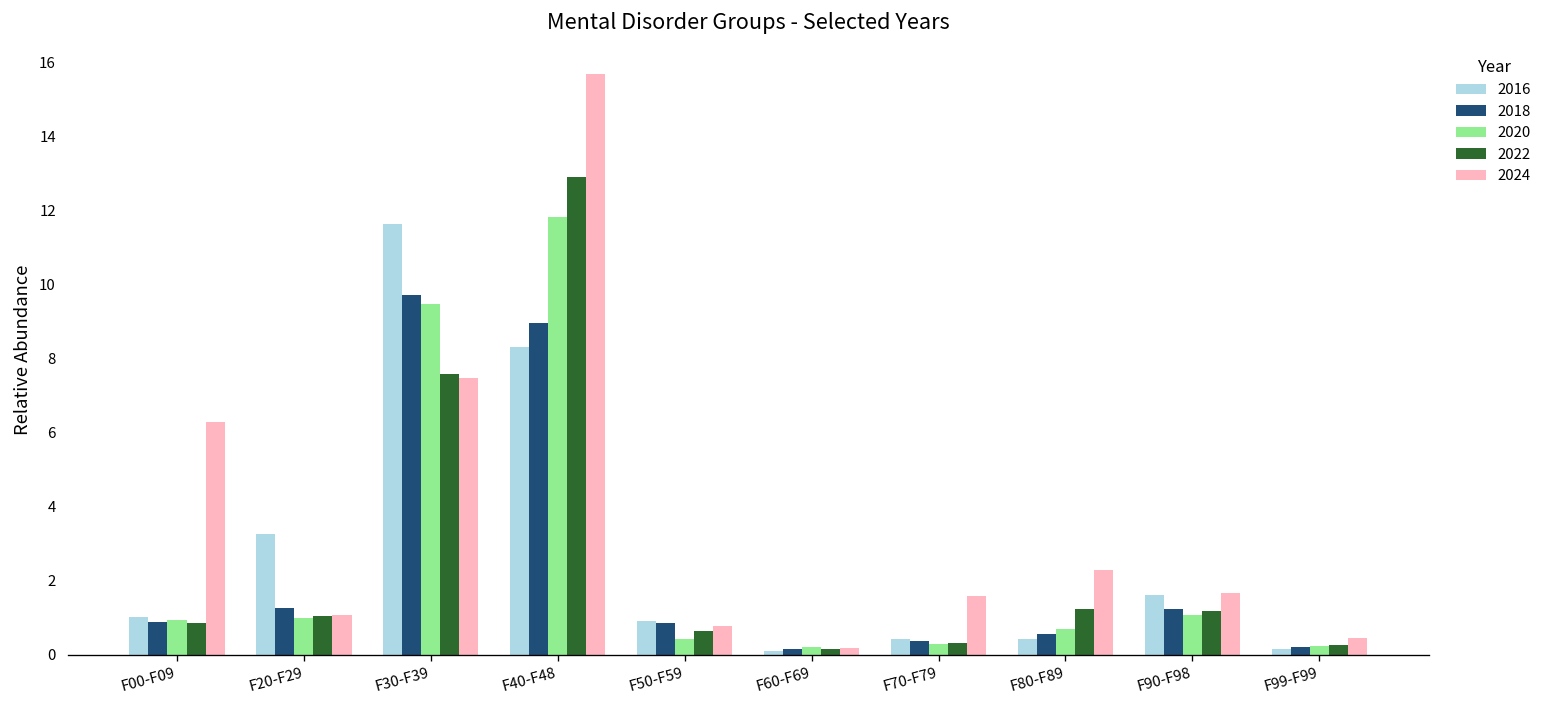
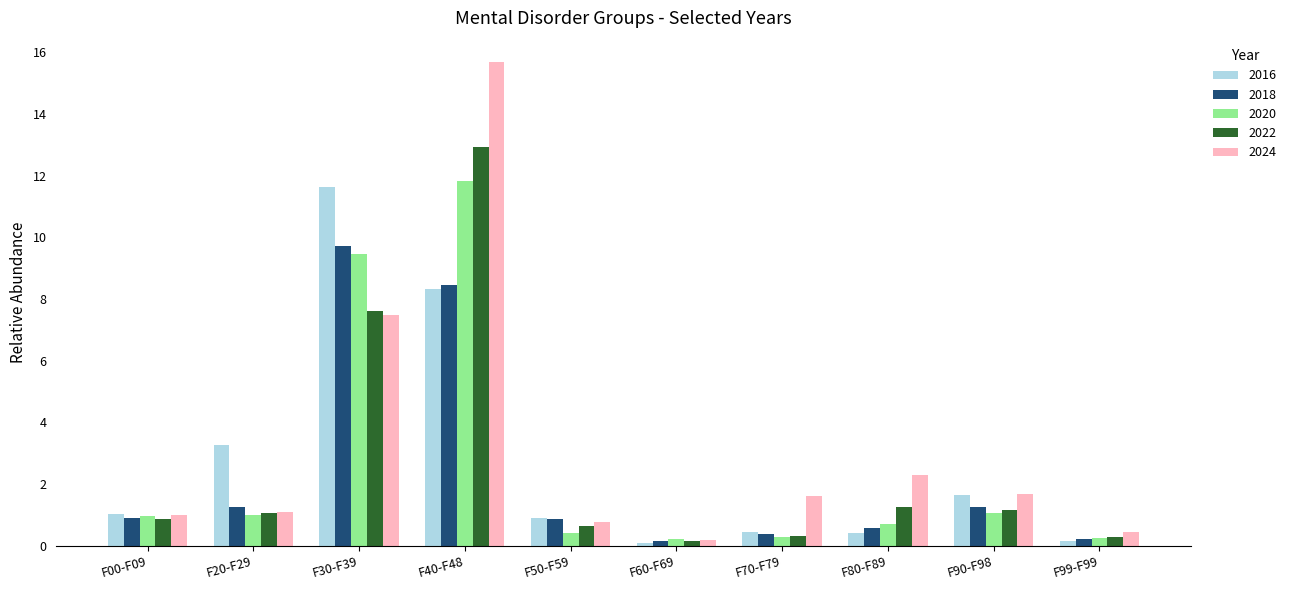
  {
    "2016": {
      "F00-F09": 1.0,
      "F20-F29": 3.3,
      "F30-F39": 11.6,
      "F40-F48": 8.3,
      "F50-F59": 0.9,
      "F60-F69": 0.1,
      "F70-F79": 0.4,
      "F80-F89": 0.4,
      "F90-F98": 1.6,
      "F99-F99": 0.2
    },
    "2018": {
      "F00-F09": 0.9,
      "F20-F29": 1.3,
      "F30-F39": 9.7,
-     "F40-F48": 9.0,
+     "F40-F48": 8.4,
      "F50-F59": 0.9,
      "F60-F69": 0.2,
      "F70-F79": 0.4,
      "F80-F89": 0.6,
      "F90-F98": 1.2,
      "F99-F99": 0.2
    },
    "2020": {
      "F00-F09": 1.0,
      "F20-F29": 1.0,
      "F30-F39": 9.5,
      "F40-F48": 11.8,
      "F50-F59": 0.4,
      "F60-F69": 0.2,
      "F70-F79": 0.3,
      "F80-F89": 0.7,
      "F90-F98": 1.1,
      "F99-F99": 0.2
    },
    "2022": {
      "F00-F09": 0.9,
      "F20-F29": 1.0,
      "F30-F39": 7.6,
      "F40-F48": 12.9,
      "F50-F59": 0.6,
      "F60-F69": 0.2,
      "F70-F79": 0.3,
      "F80-F89": 1.3,
      "F90-F98": 1.2,
      "F99-F99": 0.3
    },
    "2024": {
-     "F00-F09": 6.3,
+     "F00-F09": 1.0,
      "F20-F29": 1.1,
      "F30-F39": 7.5,
      "F40-F48": 15.7,
      "F50-F59": 0.8,
      "F60-F69": 0.2,
      "F70-F79": 1.6,
      "F80-F89": 2.3,
      "F90-F98": 1.7,
      "F99-F99": 0.5
    }
  }
